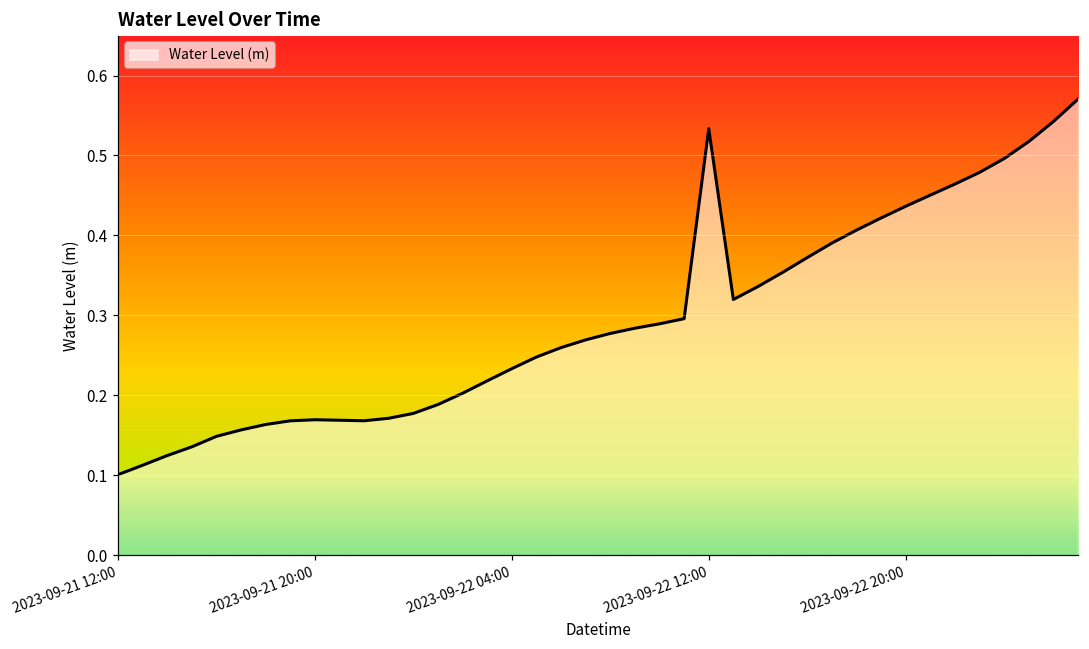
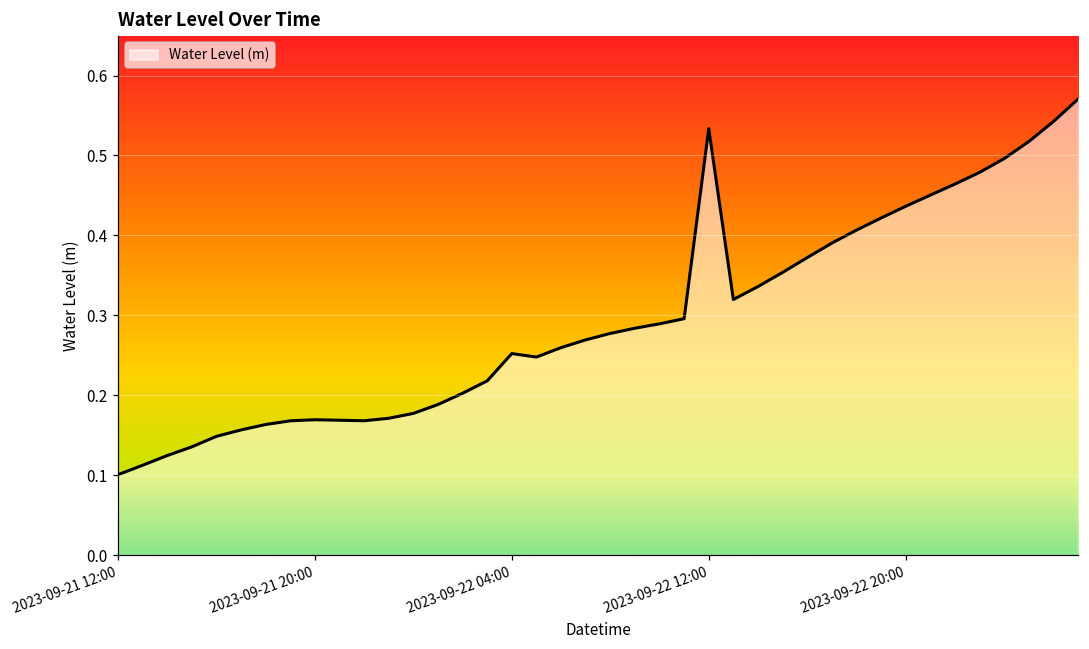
  {
    "2023-09-21 12:00": 0.10,
    "2023-09-21 20:00": 0.17,
-   "2023-09-22 04:00": 0.23,
+   "2023-09-22 04:00": 0.25,
    "2023-09-22 12:00": 0.53,
    "2023-09-22 20:00": 0.44
  }
